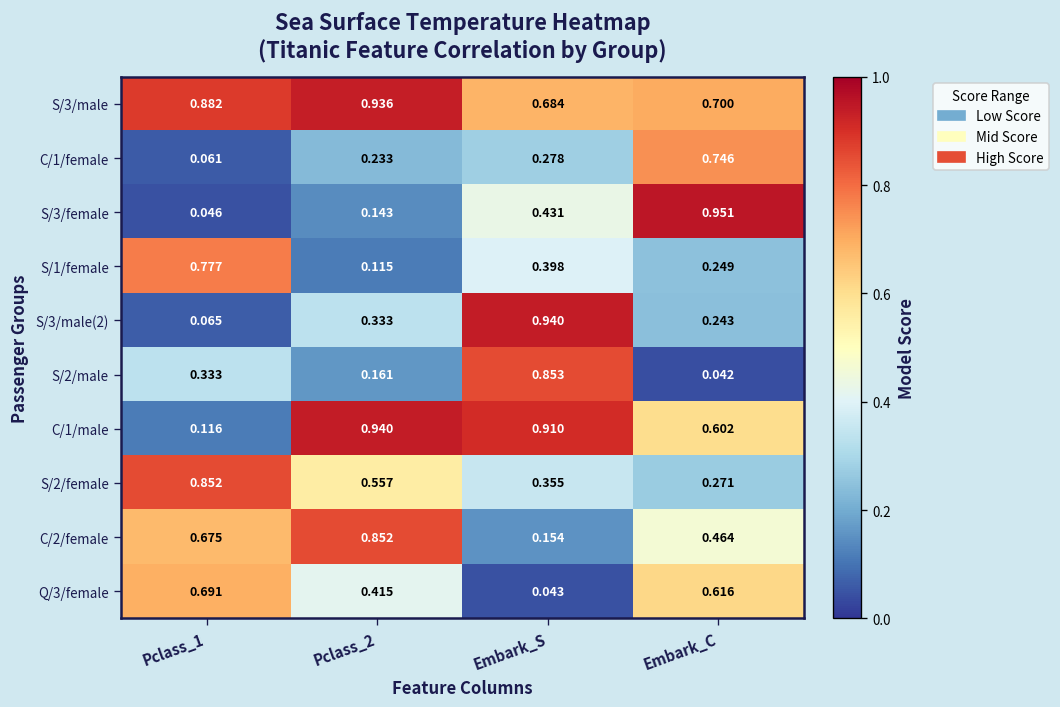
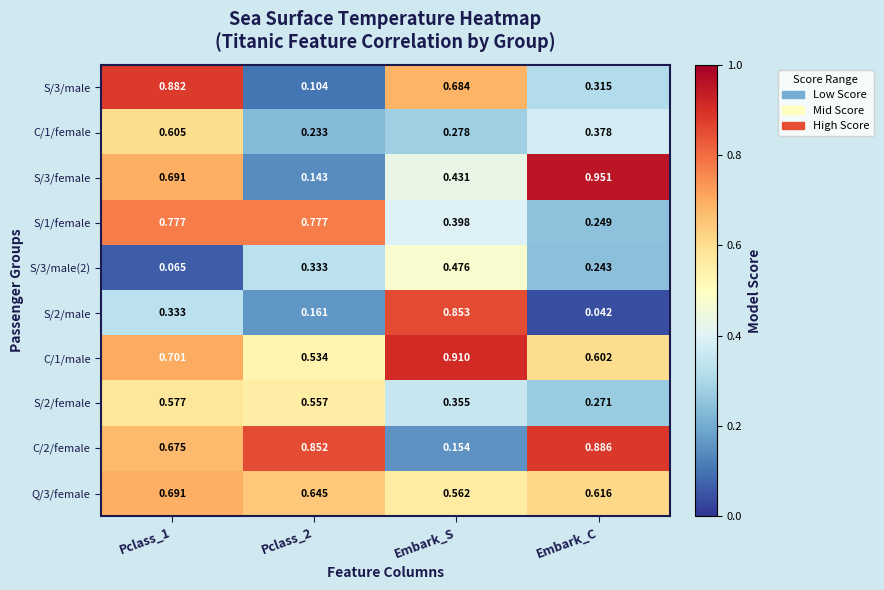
  {
    "S/3/male": {
      "Pclass_1": 0.882,
-     "Pclass_2": 0.936,
+     "Pclass_2": 0.104,
      "Embark_S": 0.684,
-     "Embark_C": 0.700
+     "Embark_C": 0.315
    },
    "C/1/female": {
-     "Pclass_1": 0.061,
+     "Pclass_1": 0.605,
      "Pclass_2": 0.233,
      "Embark_S": 0.278,
-     "Embark_C": 0.746
+     "Embark_C": 0.378
    },
    "S/3/female": {
-     "Pclass_1": 0.046,
+     "Pclass_1": 0.691,
      "Pclass_2": 0.143,
      "Embark_S": 0.431,
      "Embark_C": 0.951
    },
    "S/1/female": {
      "Pclass_1": 0.777,
-     "Pclass_2": 0.115,
+     "Pclass_2": 0.777,
      "Embark_S": 0.398,
      "Embark_C": 0.249
    },
    "S/3/male(2)": {
      "Pclass_1": 0.065,
      "Pclass_2": 0.333,
-     "Embark_S": 0.940,
+     "Embark_S": 0.476,
      "Embark_C": 0.243
    },
    "S/2/male": {
      "Pclass_1": 0.333,
      "Pclass_2": 0.161,
      "Embark_S": 0.853,
      "Embark_C": 0.042
    },
    "C/1/male": {
-     "Pclass_1": 0.116,
-     "Pclass_2": 0.940,
+     "Pclass_1": 0.701,
+     "Pclass_2": 0.534,
      "Embark_S": 0.910,
      "Embark_C": 0.602
    },
    "S/2/female": {
-     "Pclass_1": 0.852,
+     "Pclass_1": 0.577,
      "Pclass_2": 0.557,
      "Embark_S": 0.355,
      "Embark_C": 0.271
    },
    "C/2/female": {
      "Pclass_1": 0.675,
      "Pclass_2": 0.852,
      "Embark_S": 0.154,
-     "Embark_C": 0.464
+     "Embark_C": 0.886
    },
    "Q/3/female": {
      "Pclass_1": 0.691,
-     "Pclass_2": 0.415,
-     "Embark_S": 0.043,
+     "Pclass_2": 0.645,
+     "Embark_S": 0.562,
      "Embark_C": 0.616
    }
  }
